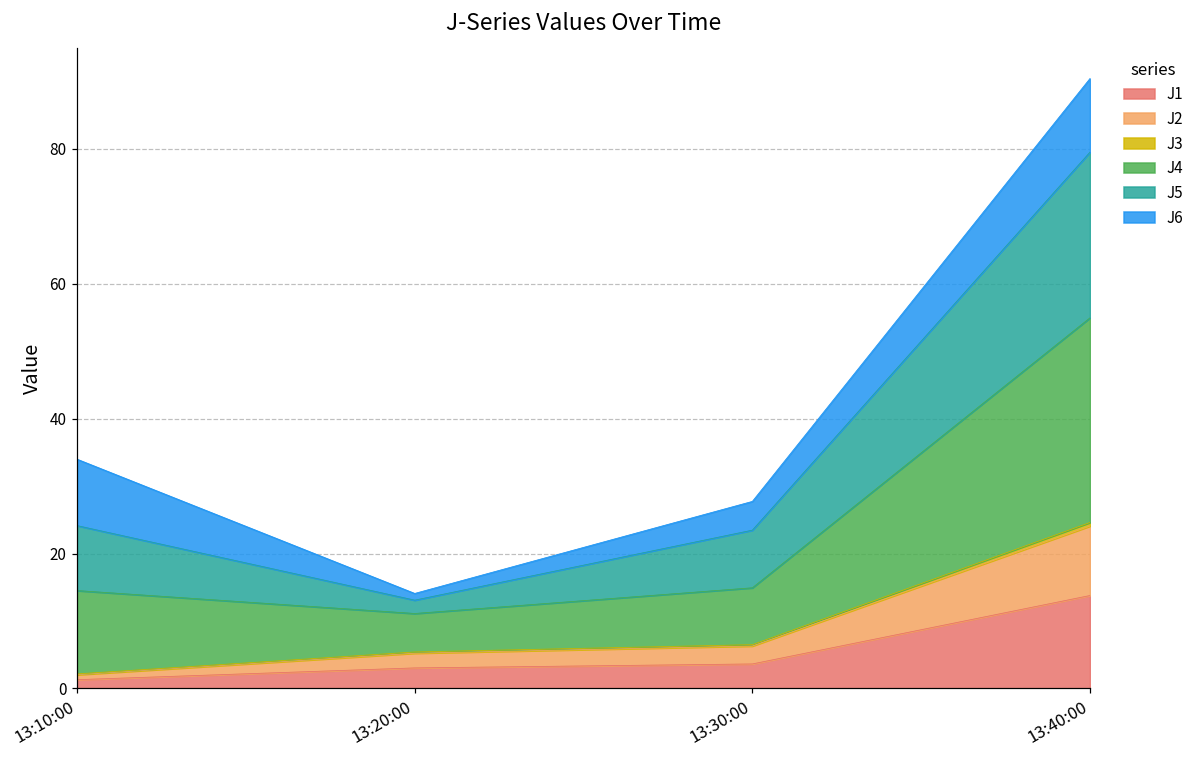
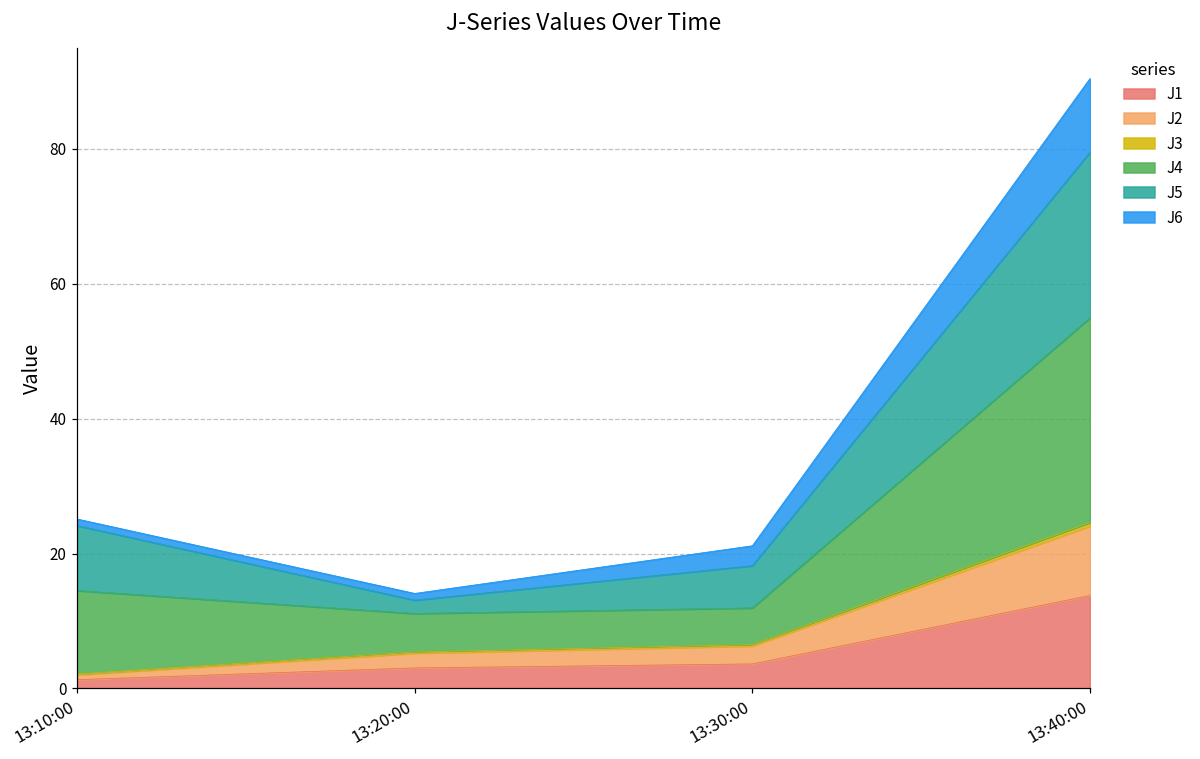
  {
    "J3": {
      "13:40:00": 1
    },
    "J4": {
      "13:10:00": 12,
      "13:20:00": 6,
-     "13:30:00": 8,
+     "13:30:00": 5,
      "13:40:00": 30
    },
    "J5": {
      "13:10:00": 10,
      "13:20:00": 2,
-     "13:30:00": 9,
+     "13:30:00": 6,
      "13:40:00": 25
    },
    "J6": {
-     "13:10:00": 10,
+     "13:10:00": 1,
      "13:20:00": 1,
-     "13:30:00": 4,
+     "13:30:00": 3,
      "13:40:00": 11
    }
  }
